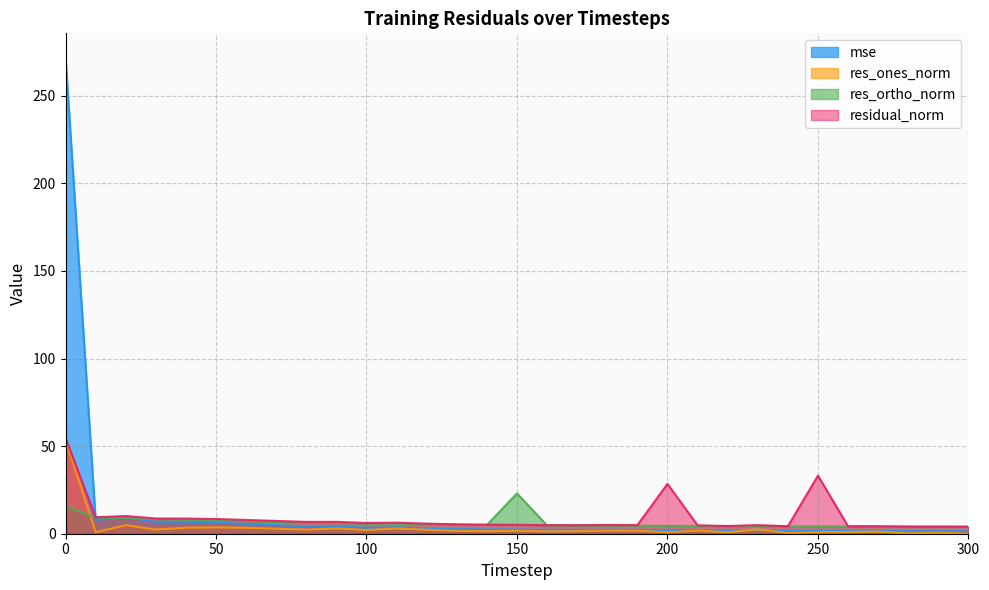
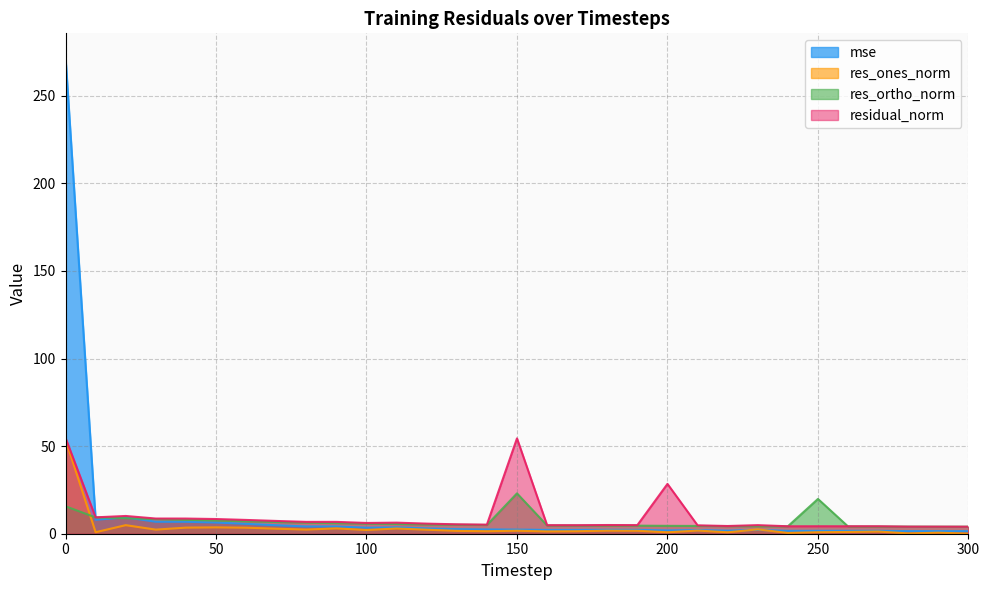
  {
    "mse": {
      "0": 272
    },
    "res_ones_norm": {
      "50": 4
    },
    "res_ortho_norm": {
      "0": 16,
      "150": 23,
      "200": 4,
-     "250": 4
+     "250": 20
    },
    "residual_norm": {
-     "150": 5,
+     "150": 54,
      "200": 28,
-     "250": 33
+     "250": 4
    }
  }
